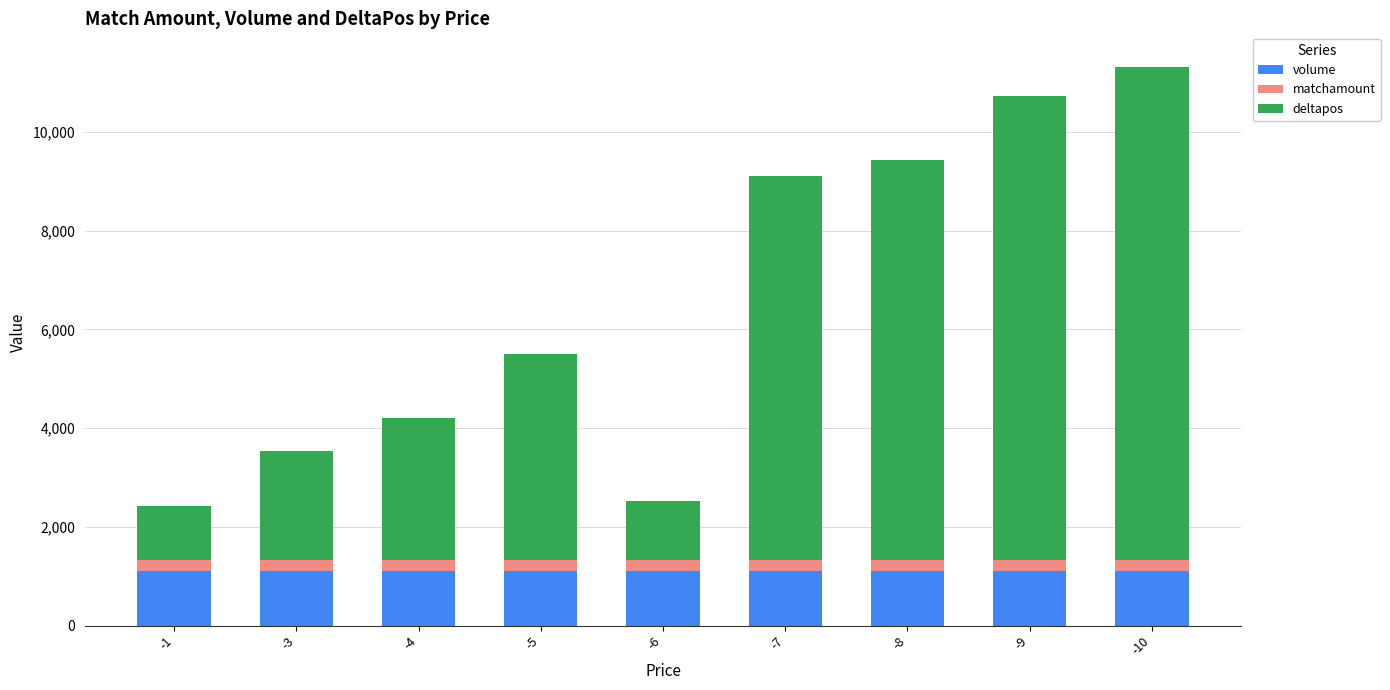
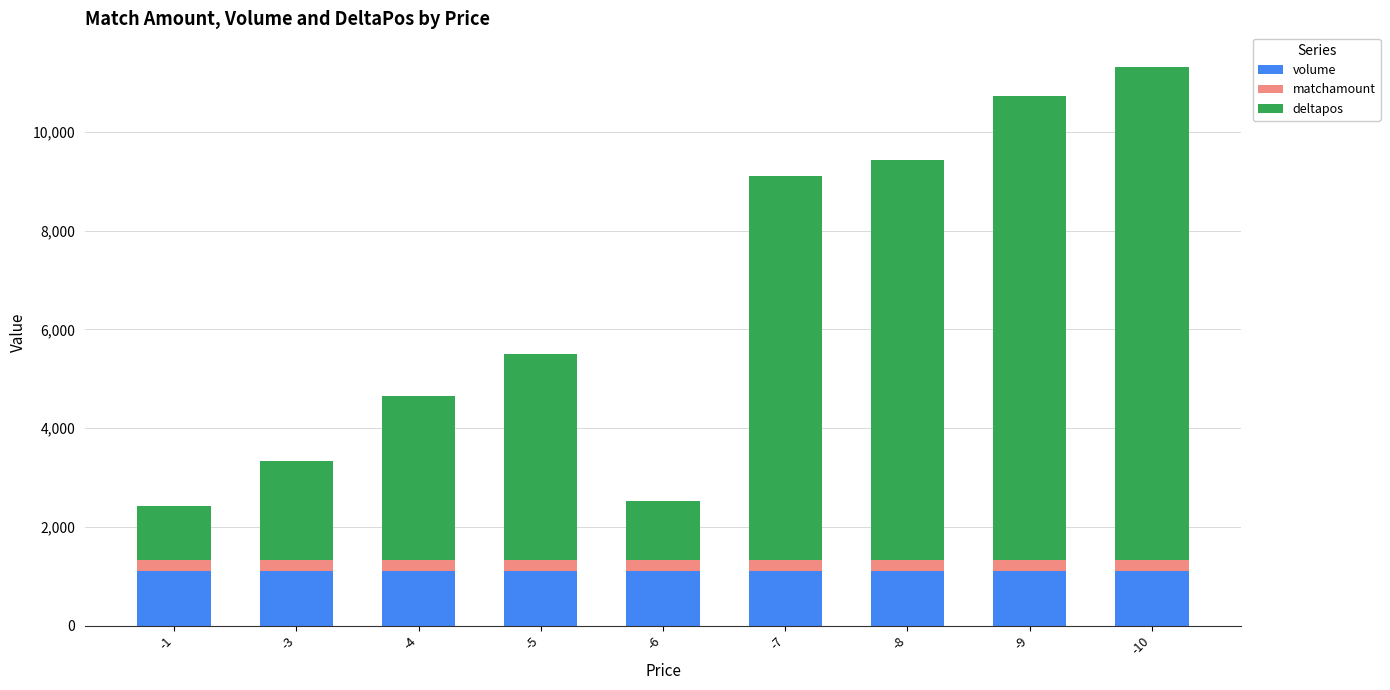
  {
    "volume": {
      "-1": "1,100",
      "-3": "1,100",
      "-4": "1,100",
      "-5": "1,100",
      "-6": "1,100",
      "-7": "1,100",
      "-8": "1,100",
      "-9": "1,100",
      "-10": "1,100"
    },
    "matchamount": {
      "-1": "200",
      "-3": "200",
      "-4": "200",
      "-5": "200",
      "-6": "200",
      "-7": "200",
      "-8": "200",
      "-9": "200",
      "-10": "200"
    },
    "deltapos": {
      "-1": "1,100",
-     "-3": "2,200",
-     "-4": "2,900",
+     "-3": "2,000",
+     "-4": "3,300",
      "-5": "4,200",
      "-6": "1,200",
      "-7": "7,800",
      "-8": "8,100",
      "-9": "9,400",
      "-10": "10,000"
    }
  }
